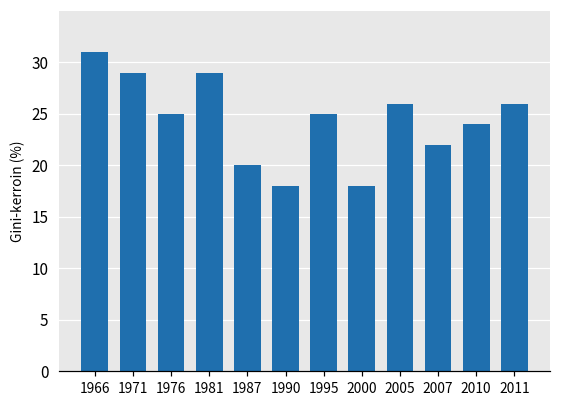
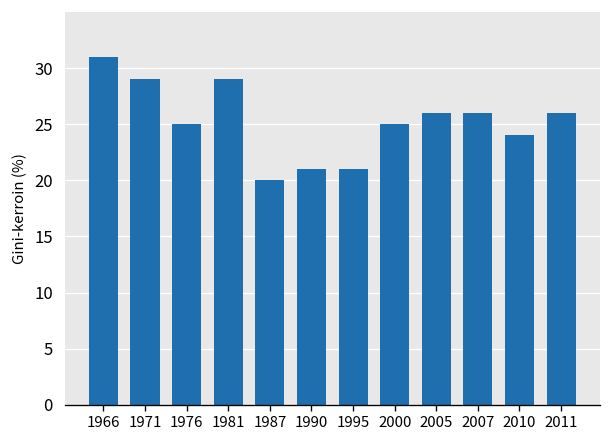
  {
    "1966": 31,
    "1971": 29,
    "1976": 25,
    "1981": 29,
    "1987": 20,
-   "1990": 18,
-   "1995": 25,
-   "2000": 18,
+   "1990": 21,
+   "1995": 21,
+   "2000": 25,
    "2005": 26,
-   "2007": 22,
+   "2007": 26,
    "2010": 24,
    "2011": 26
  }
